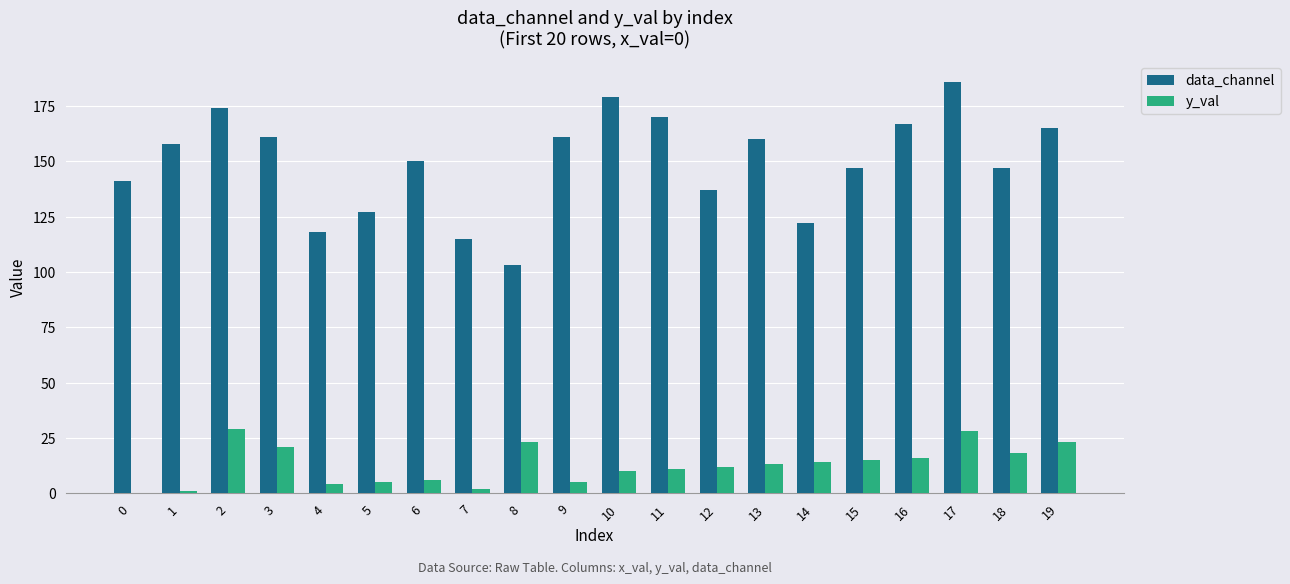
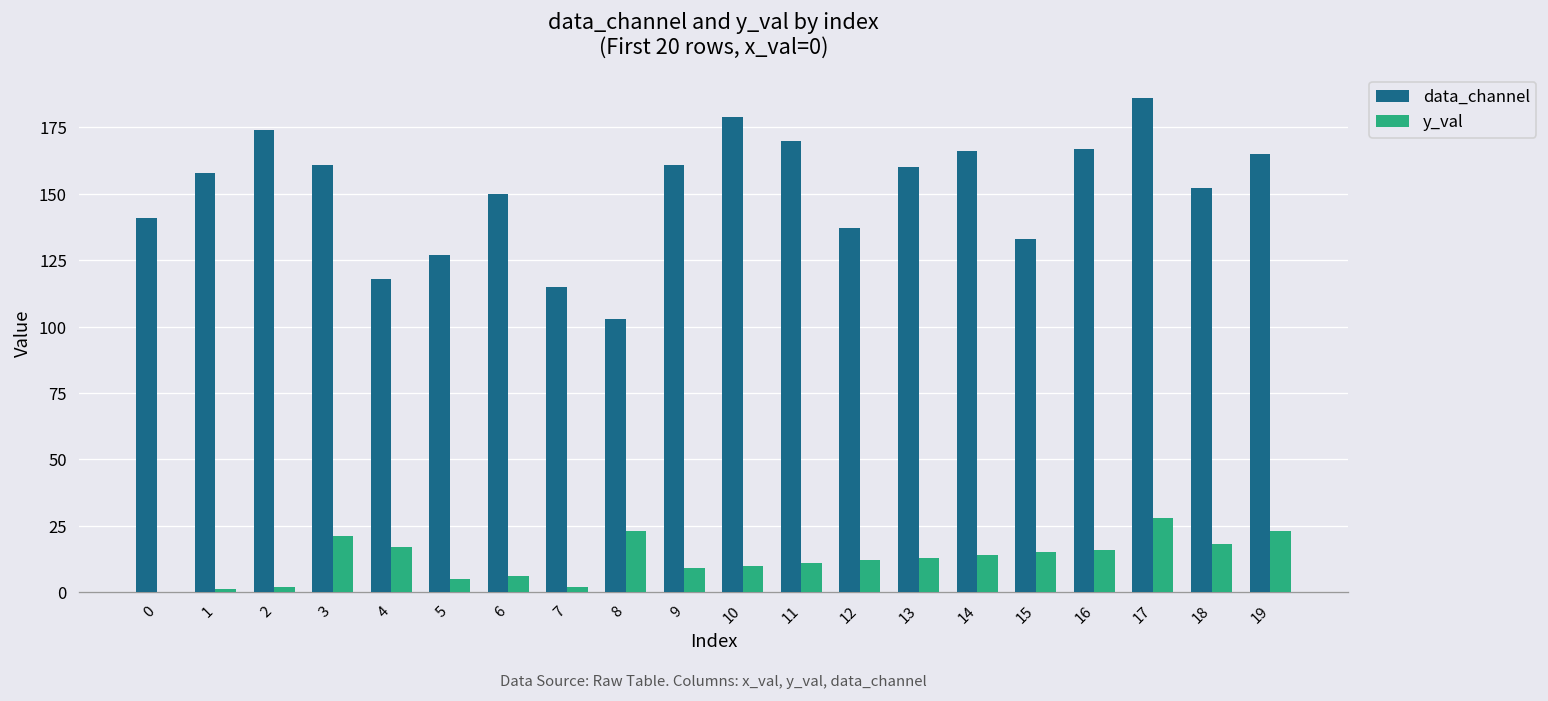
  {
    "data_channel": {
      "0": 141,
      "1": 158,
      "2": 174,
      "3": 161,
      "4": 118,
      "5": 127,
      "6": 150,
      "7": 115,
      "8": 103,
      "9": 161,
      "10": 179,
      "11": 170,
      "12": 137,
      "13": 160,
-     "14": 122,
-     "15": 147,
+     "14": 166,
+     "15": 133,
      "16": 167,
      "17": 186,
-     "18": 147,
+     "18": 152,
      "19": 165
    },
    "y_val": {
      "0": 0,
-     "2": 29,
+     "2": 2,
      "3": 21,
-     "4": 4,
+     "4": 17,
      "5": 5,
      "6": 6,
      "7": 2,
      "8": 23,
-     "9": 5,
+     "9": 9,
      "10": 10,
      "11": 11,
      "12": 12,
      "13": 13,
      "14": 14,
      "15": 15,
      "16": 16,
      "17": 28,
      "18": 18,
      "19": 23
    }
  }
